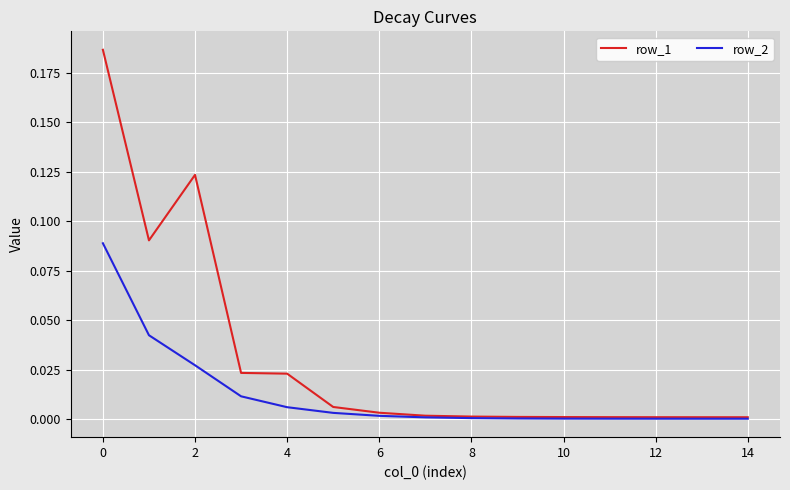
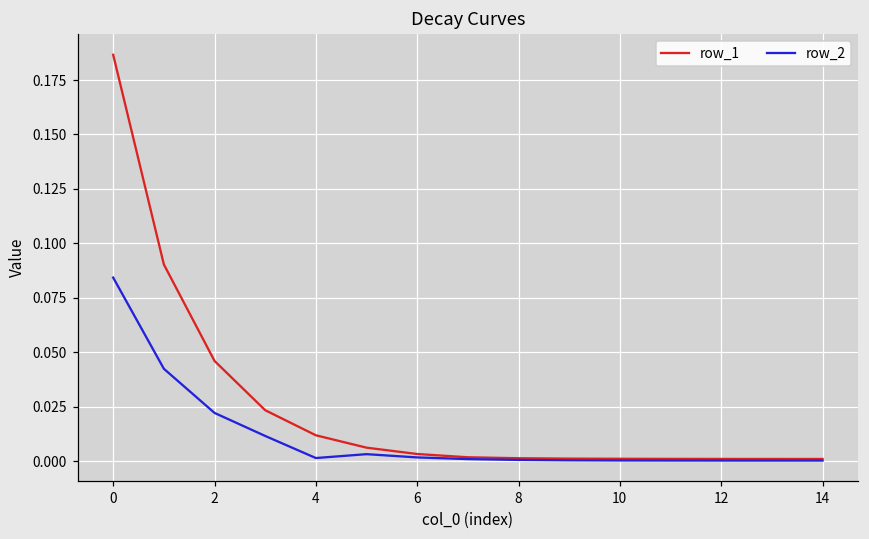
  {
    "row_1": {
      "0": 0.187,
-     "2": 0.123,
-     "4": 0.023,
+     "2": 0.046,
+     "4": 0.012,
      "6": 0.003
    },
    "row_2": {
-     "0": 0.089,
-     "2": 0.027,
-     "4": 0.006,
+     "0": 0.084,
+     "2": 0.022,
+     "4": 0.001,
      "6": 0.002
    }
  }
